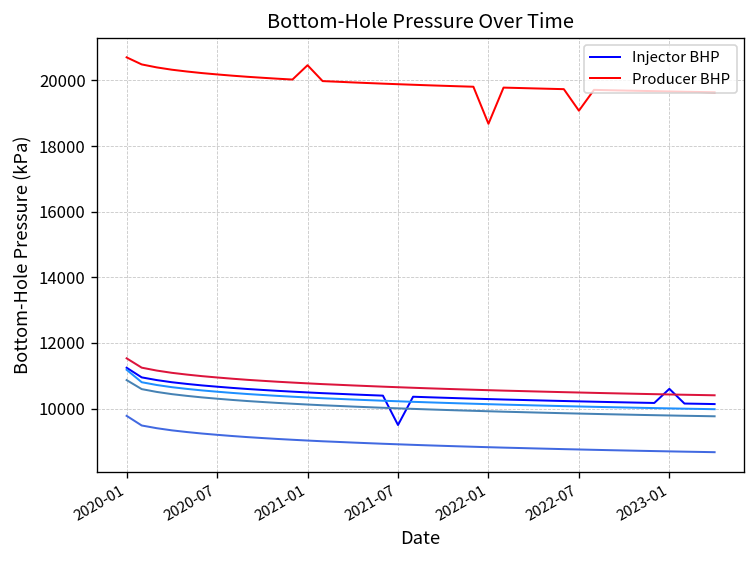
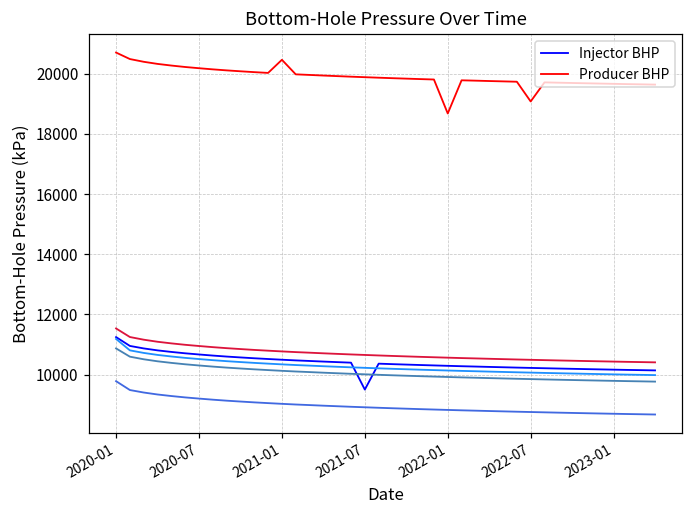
  {
    "Injector BHP": {
      "2020-07": 10700,
      "2021-01": 10500,
      "2021-07": 9500,
      "2022-01": 10300,
      "2022-07": 10200,
-     "2023-01": 10600
+     "2023-01": 10200
    },
    "Producer BHP": {
      "2020-01": 20700,
      "2020-07": 20200,
      "2021-01": 20500,
      "2021-07": 19900,
      "2022-01": 18700,
      "2022-07": 19100
    }
  }
